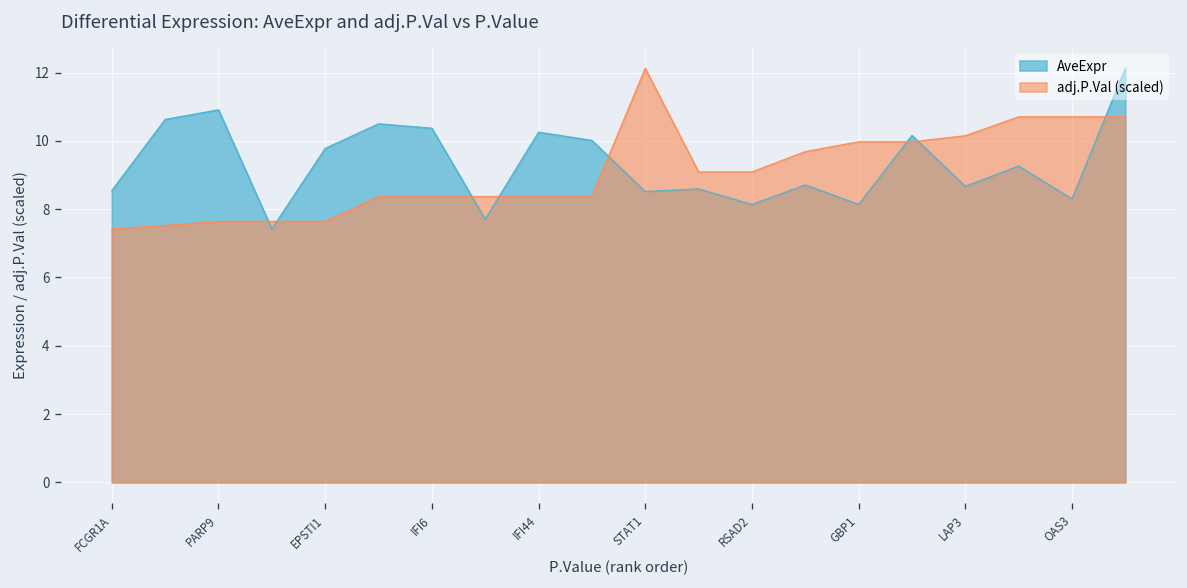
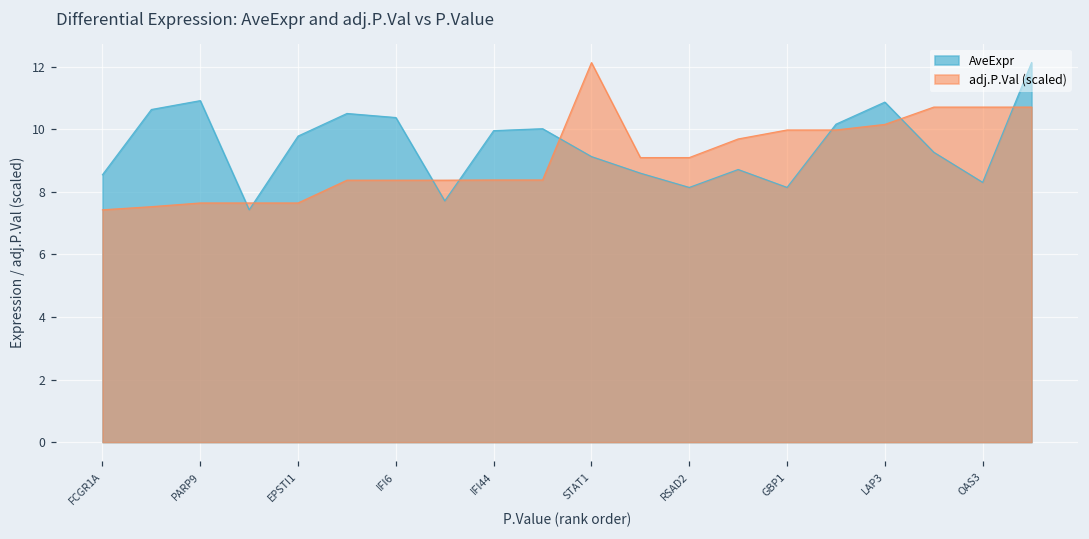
  {
    "AveExpr": {
      "PARP9": 10.9,
      "EPSTI1": 9.8,
      "IFI6": 10.4,
-     "IFI44": 10.3,
-     "STAT1": 8.5,
+     "IFI44": 10.0,
+     "STAT1": 9.1,
      "RSAD2": 8.1,
      "GBP1": 8.1,
-     "LAP3": 8.7,
+     "LAP3": 10.9,
      "OAS3": 8.3
    },
    "adj.P.Val (scaled)": {
      "PARP9": 7.6,
      "EPSTI1": 7.6,
      "IFI6": 8.4,
      "IFI44": 8.4,
      "STAT1": 12.1,
      "RSAD2": 9.1,
      "GBP1": 10.0,
      "LAP3": 10.2,
      "OAS3": 10.7
    }
  }
